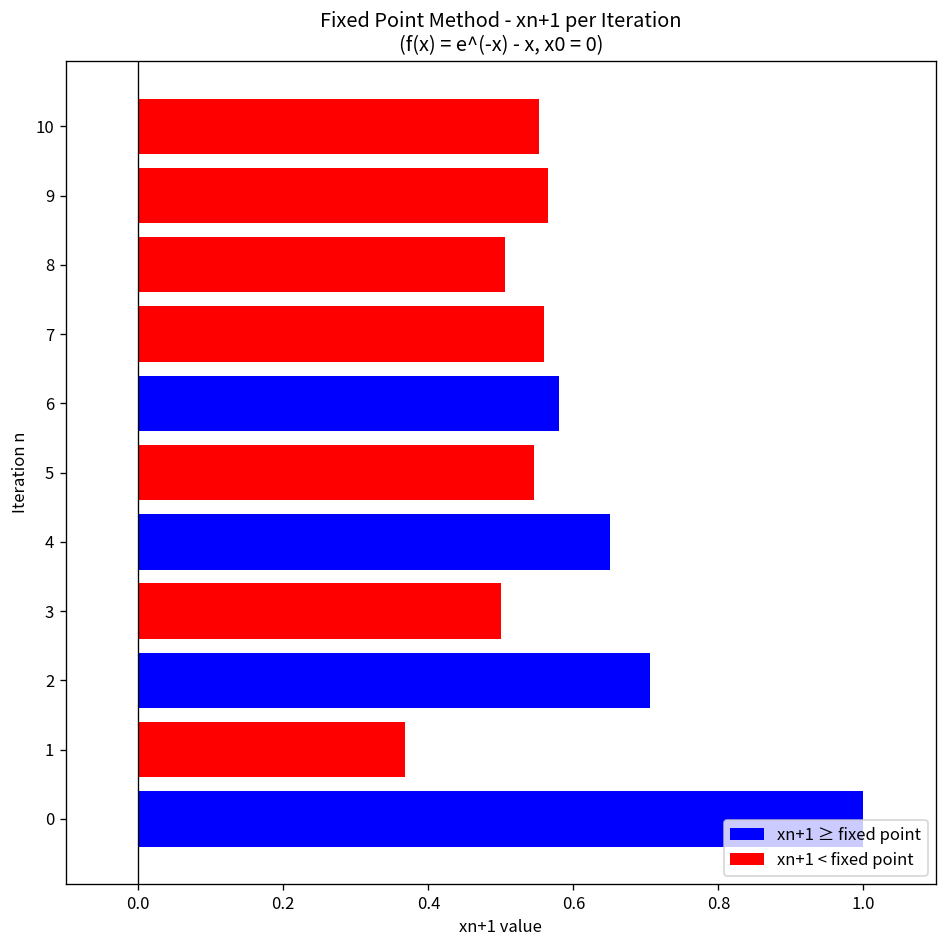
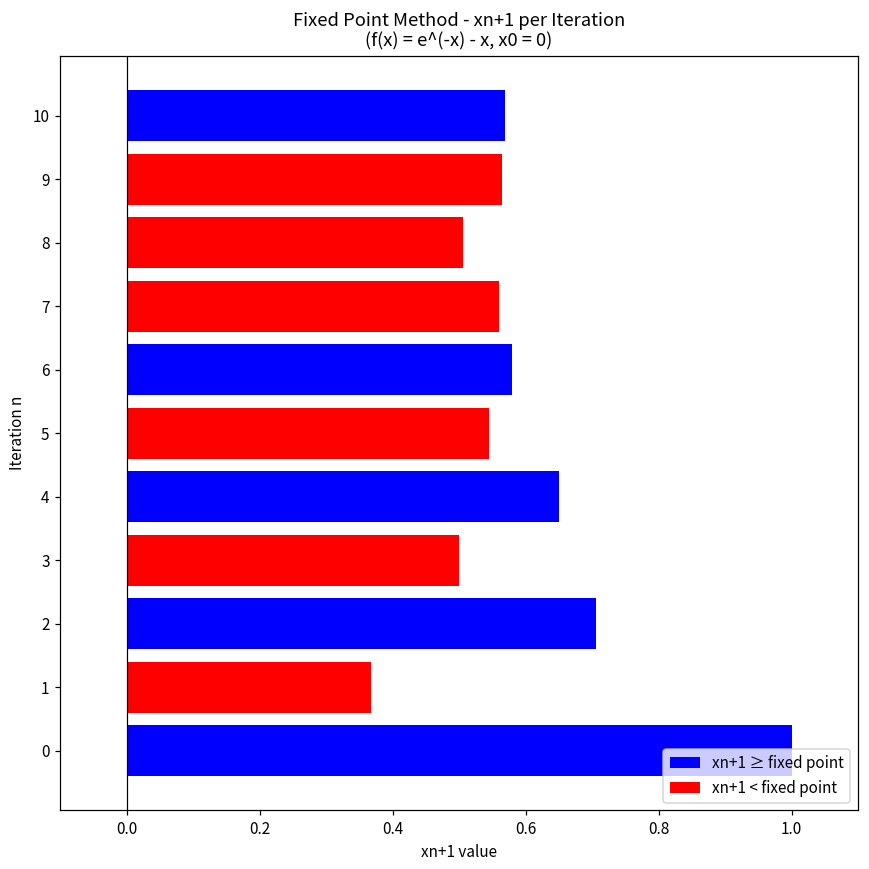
  {
-   "10": 0.55,
+   "10": 0.57,
    "9": 0.56,
    "8": 0.51,
    "7": 0.56,
    "6": 0.58,
    "5": 0.55,
    "4": 0.65,
    "3": 0.50,
    "2": 0.71,
    "1": 0.37,
    "0": 1.00
  }
